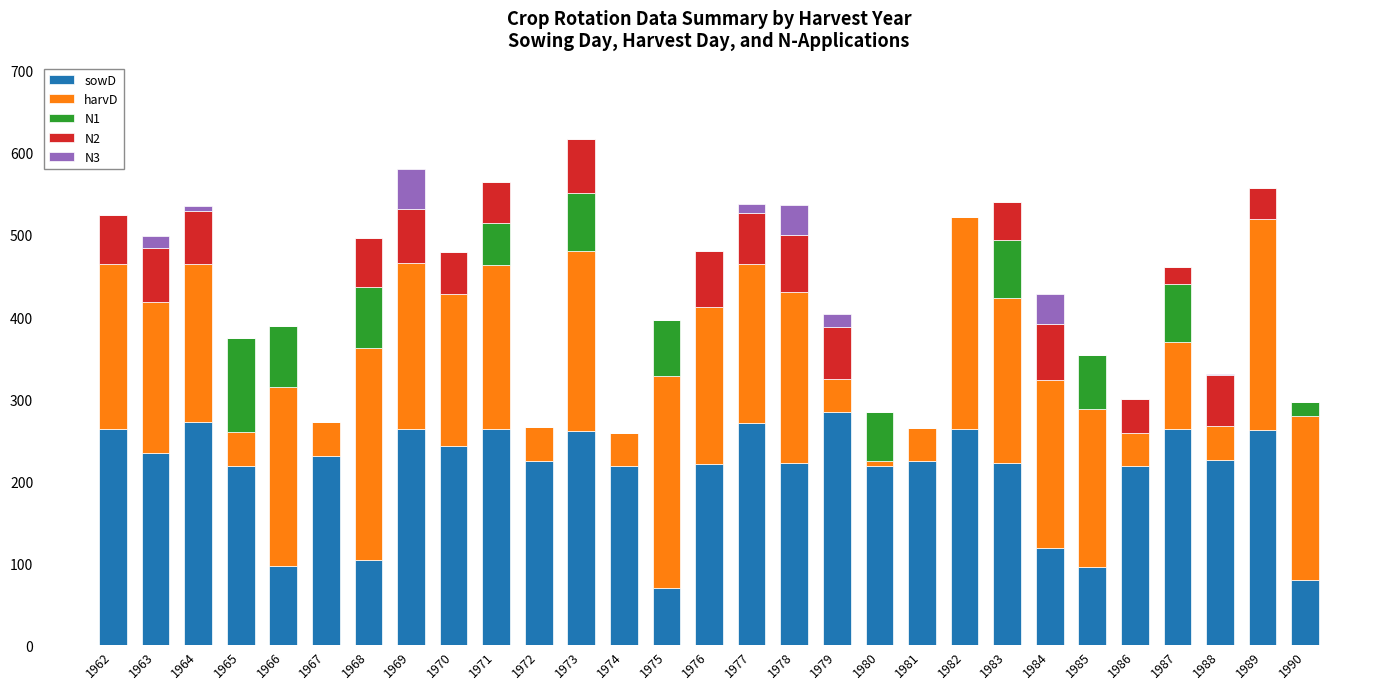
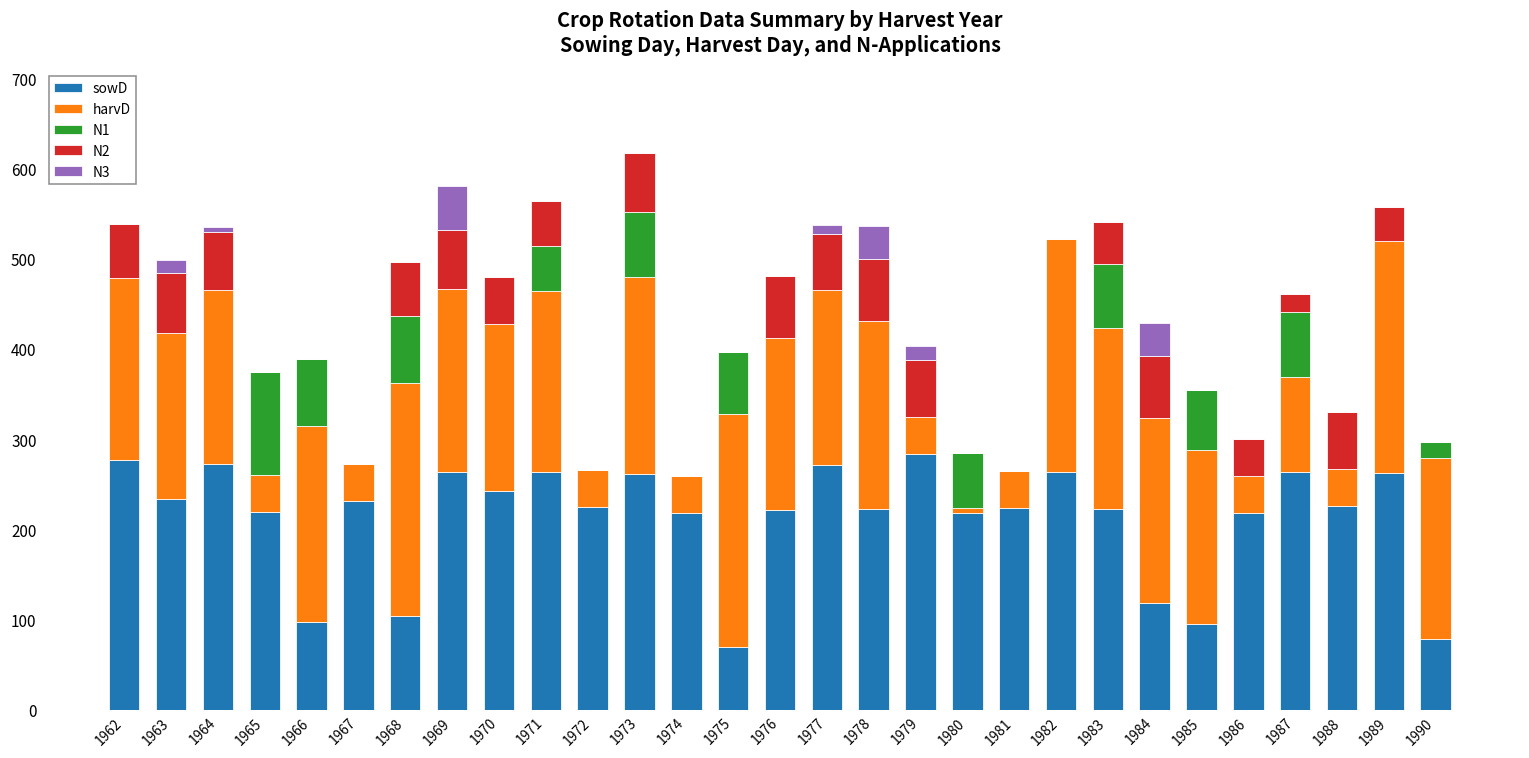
  {
    "sowD": {
-     "1962": 260,
+     "1962": 280,
      "1963": 230,
      "1964": 270,
      "1965": 220,
      "1966": 100,
      "1967": 230,
      "1968": 100,
      "1969": 260,
      "1970": 240,
      "1971": 260,
      "1972": 230,
      "1973": 260,
      "1974": 220,
      "1975": 70,
      "1976": 220,
      "1977": 270,
      "1978": 220,
      "1979": 280,
      "1980": 220,
      "1981": 220,
      "1982": 260,
      "1983": 220,
      "1984": 120,
      "1985": 100,
      "1986": 220,
      "1987": 260,
      "1988": 230,
      "1989": 260,
      "1990": 80
    },
    "harvD": {
      "1962": 200,
      "1963": 180,
      "1964": 190,
      "1965": 40,
      "1966": 220,
      "1967": 40,
      "1968": 260,
      "1969": 200,
      "1970": 190,
      "1971": 200,
      "1972": 40,
      "1973": 220,
      "1974": 40,
      "1975": 260,
      "1976": 190,
      "1977": 190,
      "1978": 210,
      "1979": 40,
      "1980": 10,
      "1981": 40,
      "1982": 260,
      "1983": 200,
      "1984": 210,
      "1985": 190,
      "1986": 40,
      "1987": 110,
      "1988": 40,
      "1989": 260,
      "1990": 200
    },
    "N1": {
      "1962": 0,
      "1963": 0,
      "1964": 0,
      "1965": 110,
      "1966": 70,
      "1967": 0,
      "1968": 70,
      "1969": 0,
      "1970": 0,
      "1971": 50,
      "1972": 0,
      "1973": 70,
      "1974": 0,
      "1975": 70,
      "1976": 0,
      "1977": 0,
      "1978": 0,
      "1979": 0,
      "1980": 60,
      "1981": 0,
      "1982": 0,
      "1983": 70,
      "1984": 0,
      "1985": 70,
      "1986": 0,
      "1987": 70,
      "1988": 0,
      "1989": 0,
      "1990": 20
    },
    "N2": {
      "1962": 60,
      "1963": 70,
      "1964": 60,
      "1965": 0,
      "1966": 0,
      "1967": 0,
      "1968": 60,
      "1969": 70,
      "1970": 50,
      "1971": 50,
      "1972": 0,
      "1973": 70,
      "1974": 0,
      "1975": 0,
      "1976": 70,
      "1977": 60,
      "1978": 70,
      "1979": 60,
      "1980": 0,
      "1981": 0,
      "1982": 0,
      "1983": 50,
      "1984": 70,
      "1985": 0,
      "1986": 40,
      "1987": 20,
      "1988": 60,
      "1989": 40,
      "1990": 0
    },
    "N3": {
      "1962": 0,
      "1963": 10,
      "1964": 10,
      "1965": 0,
      "1966": 0,
      "1967": 0,
      "1968": 0,
      "1969": 50,
      "1970": 0,
      "1971": 0,
      "1972": 0,
      "1973": 0,
      "1974": 0,
      "1975": 0,
      "1976": 0,
      "1977": 10,
      "1978": 40,
      "1979": 20,
      "1980": 0,
      "1981": 0,
      "1982": 0,
      "1983": 0,
      "1984": 40,
      "1985": 0,
      "1986": 0,
      "1987": 0,
      "1989": 0,
      "1990": 0
    }
  }
